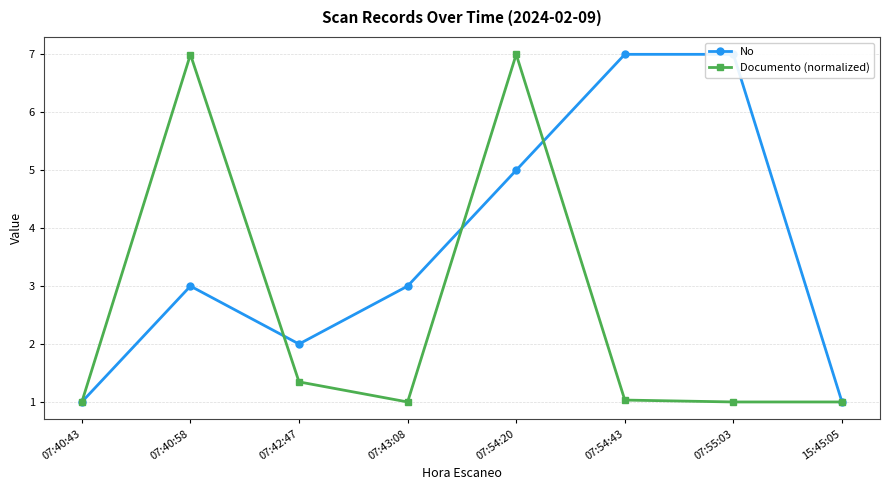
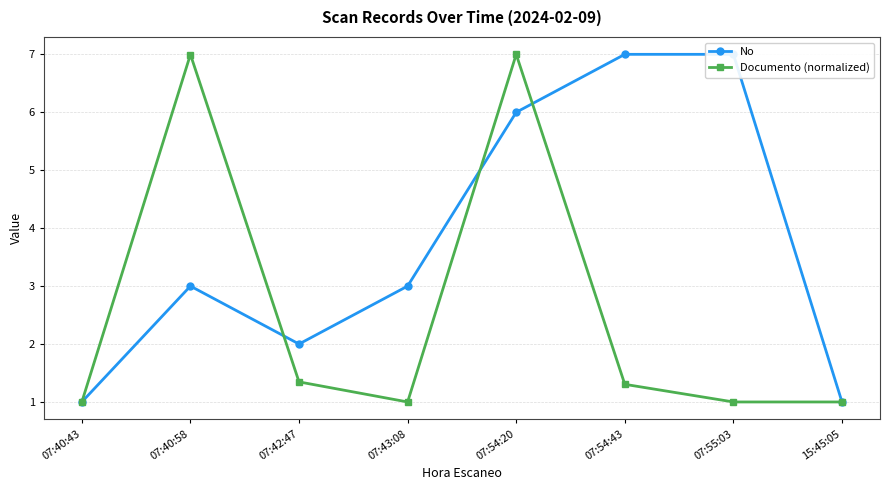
  {
    "No": {
      "07:40:58": 3,
      "07:42:47": 2,
      "07:43:08": 3,
-     "07:54:20": 5,
+     "07:54:20": 6,
      "07:54:43": 7
    },
    "Documento (normalized)": {
      "07:40:58": 7.0,
      "07:42:47": 1.3,
      "07:43:08": 1.0,
      "07:54:20": 7.0,
-     "07:54:43": 1.0,
+     "07:54:43": 1.3,
      "07:55:03": 1.0
    }
  }
